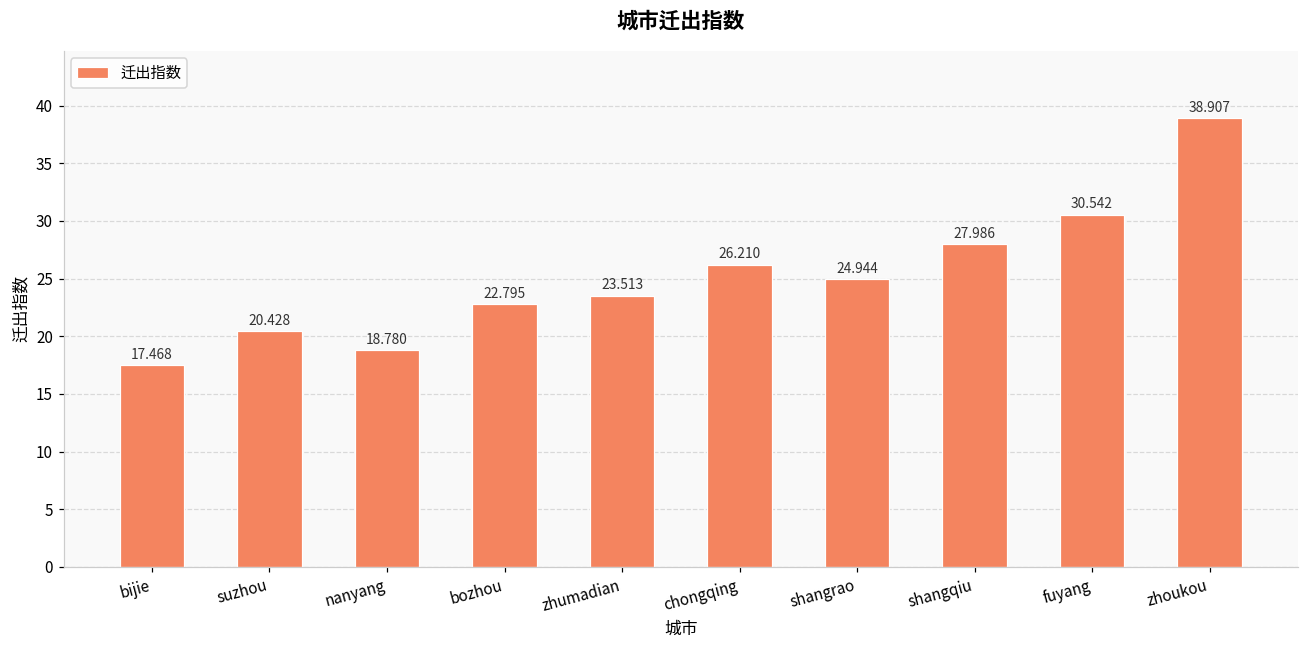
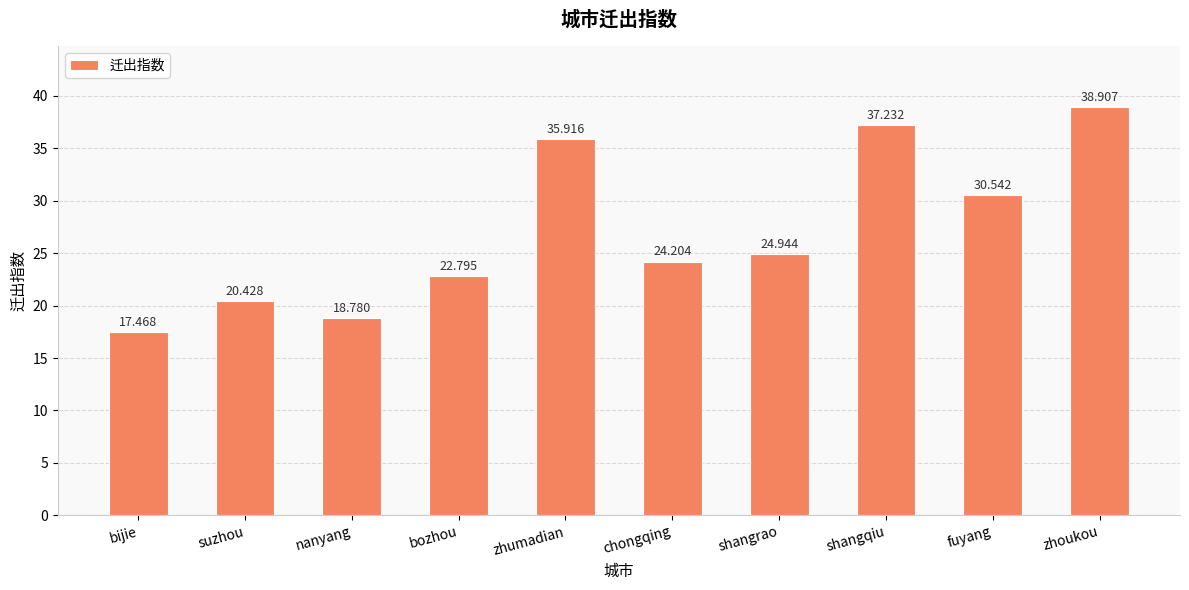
  {
    "bijie": 17.468,
    "suzhou": 20.428,
    "nanyang": 18.780,
    "bozhou": 22.795,
-   "zhumadian": 23.513,
-   "chongqing": 26.210,
+   "zhumadian": 35.916,
+   "chongqing": 24.204,
    "shangrao": 24.944,
-   "shangqiu": 27.986,
+   "shangqiu": 37.232,
    "fuyang": 30.542,
    "zhoukou": 38.907
  }
